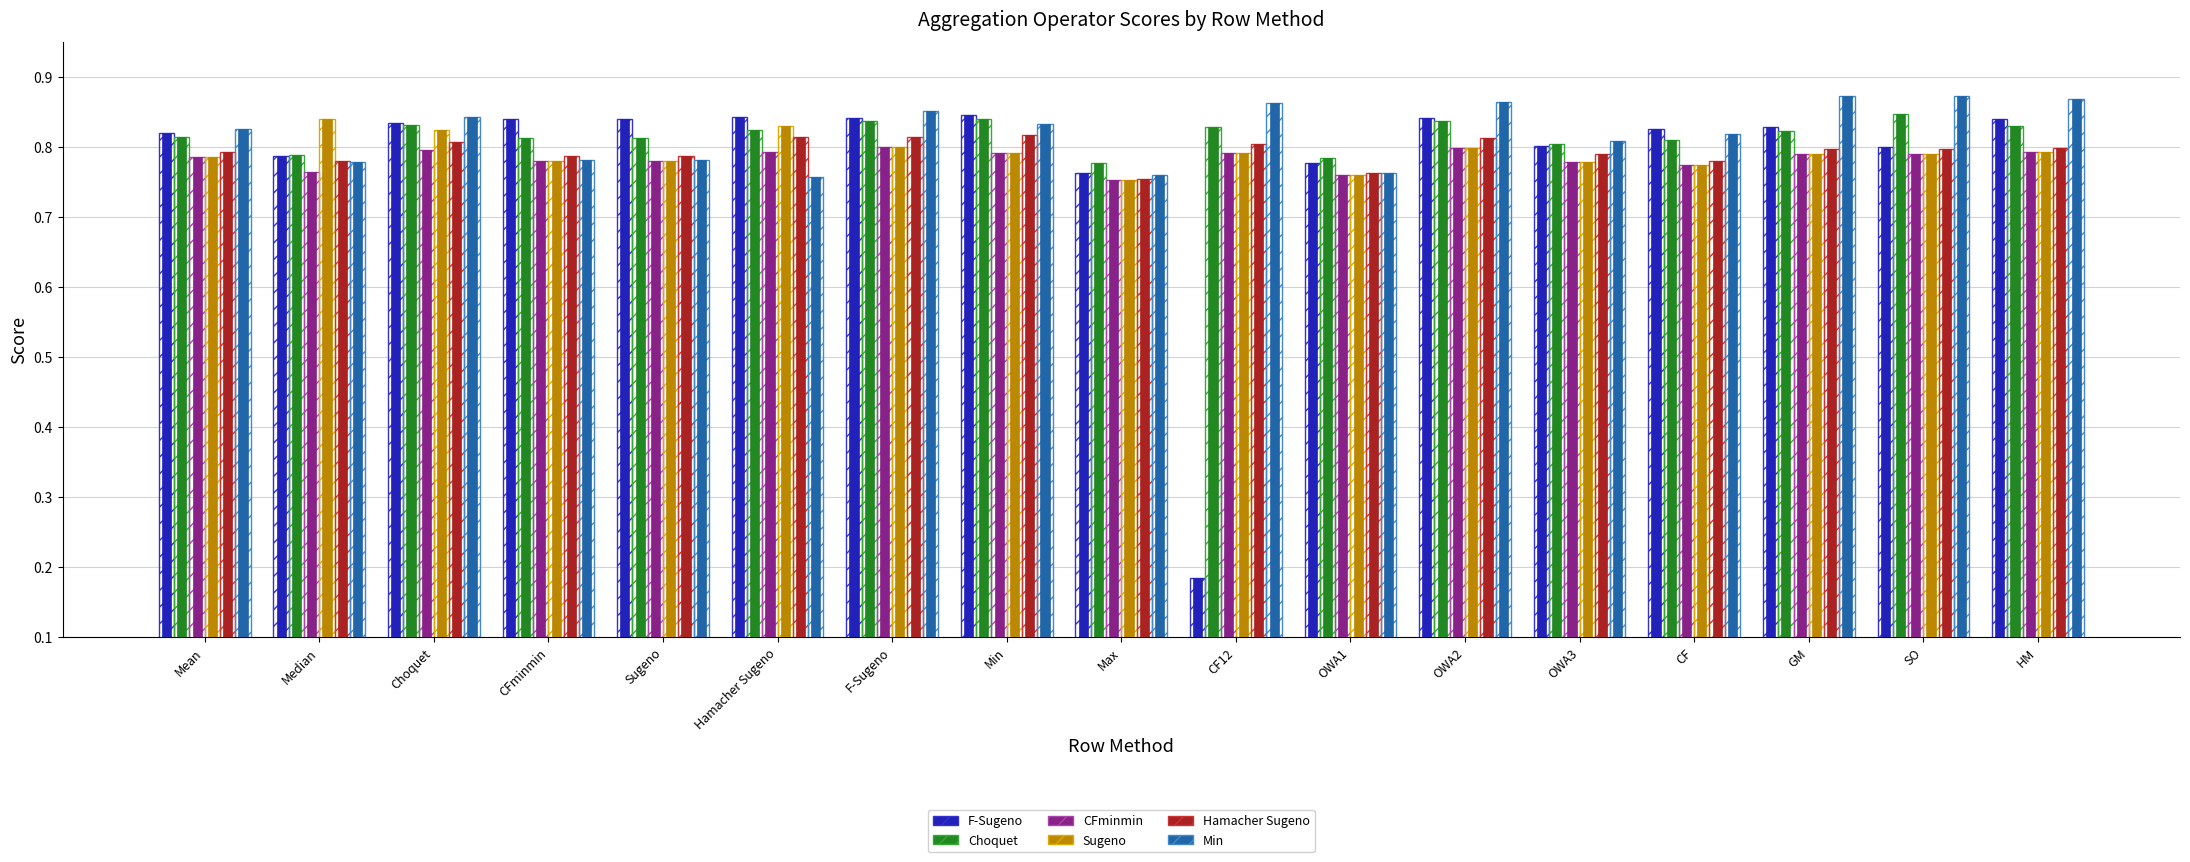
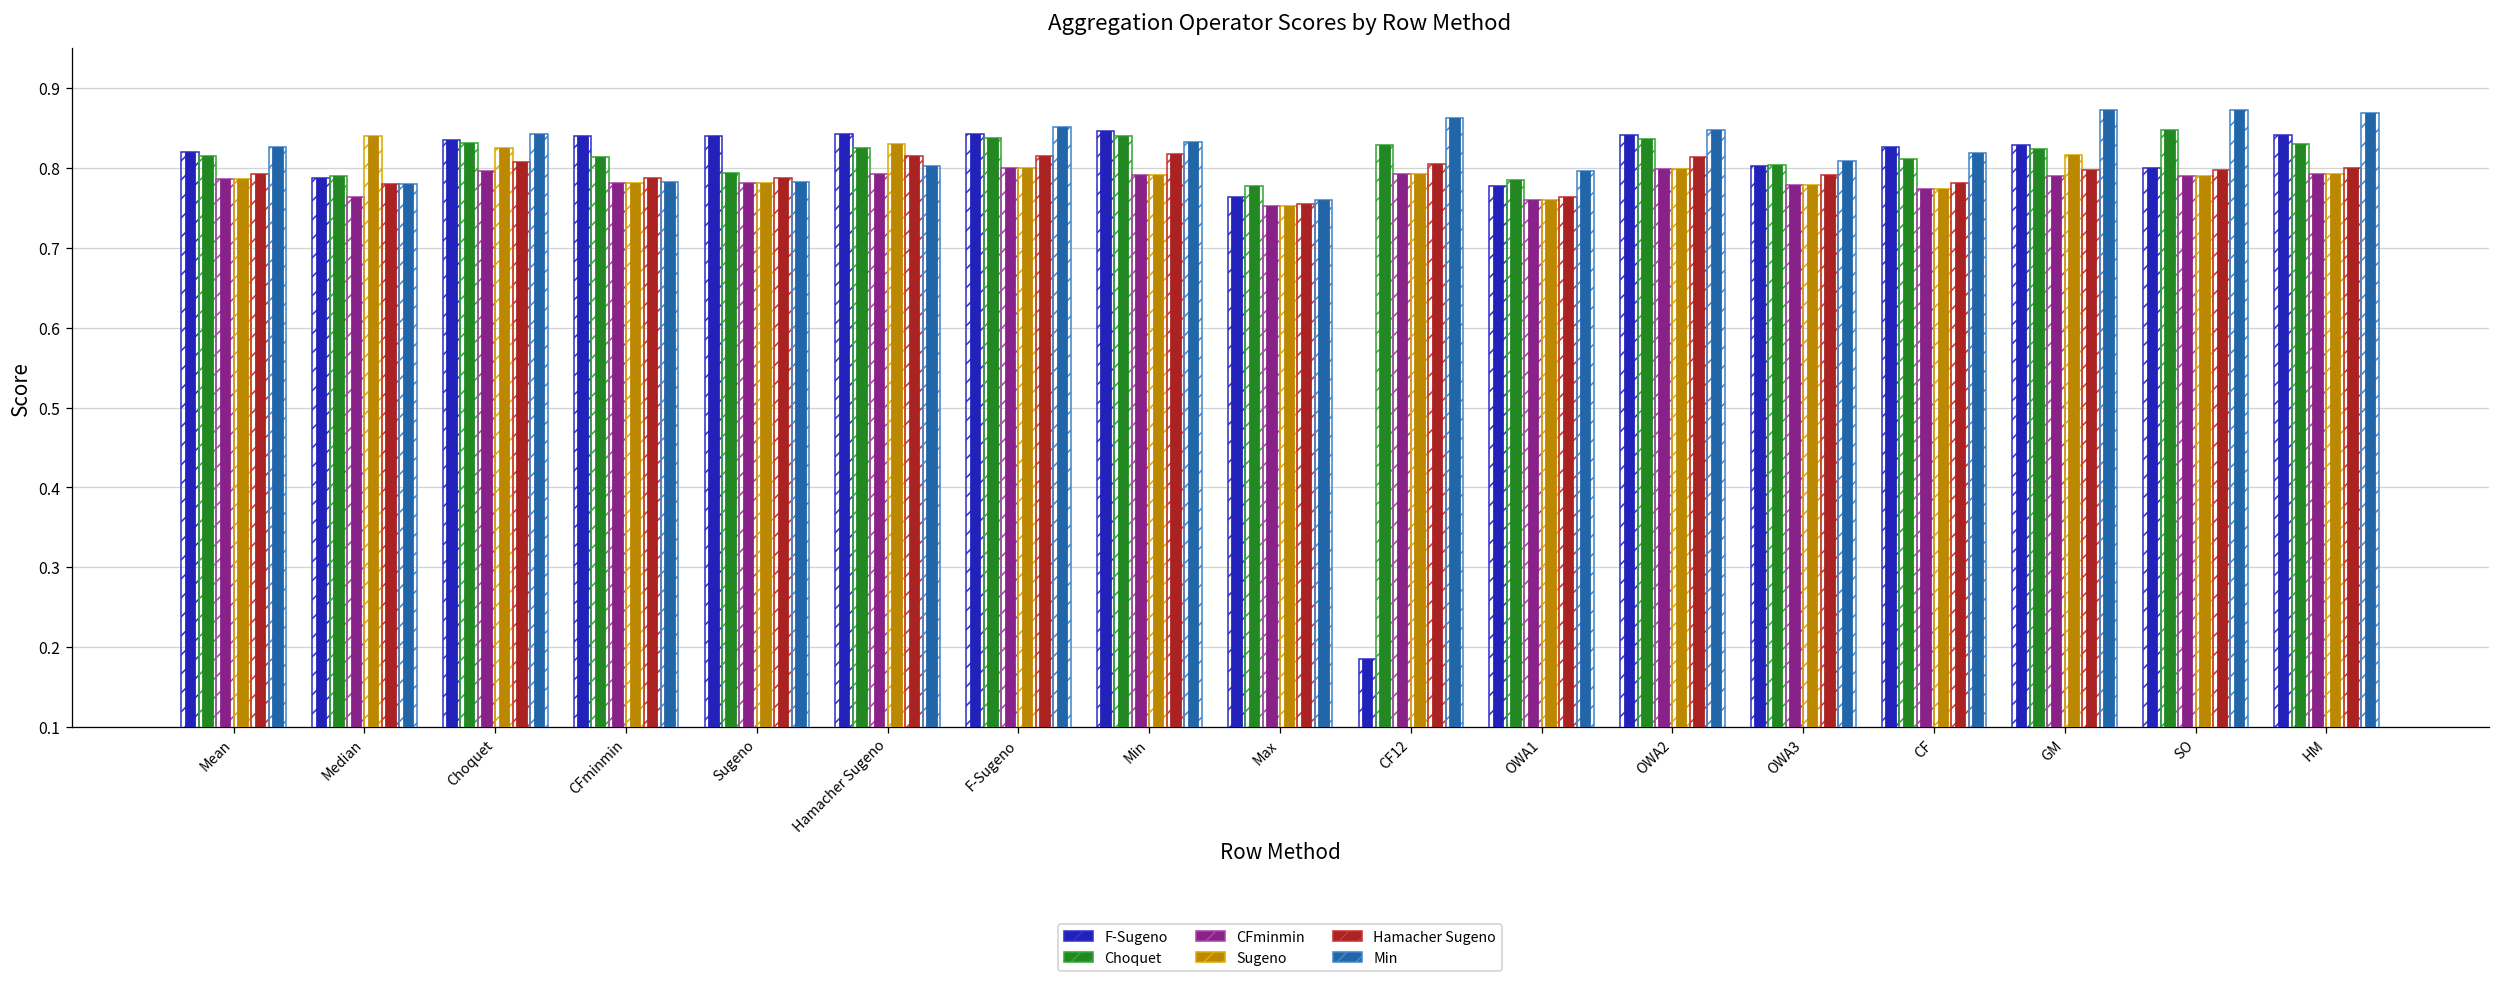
  {
    "F-Sugeno": {
      "Mean": 0.82,
      "Median": 0.79,
      "Choquet": 0.83,
      "CFminmin": 0.84,
      "Sugeno": 0.84,
      "Hamacher Sugeno": 0.84,
      "F-Sugeno": 0.84,
      "Min": 0.85,
      "Max": 0.76,
      "CF12": 0.18,
      "OWA1": 0.78,
      "OWA2": 0.84,
      "OWA3": 0.80,
      "CF": 0.83,
      "GM": 0.83,
      "SO": 0.80,
      "HM": 0.84
    },
    "Choquet": {
      "Mean": 0.81,
      "Median": 0.79,
      "Choquet": 0.83,
      "CFminmin": 0.81,
-     "Sugeno": 0.81,
+     "Sugeno": 0.79,
      "Hamacher Sugeno": 0.82,
      "F-Sugeno": 0.84,
      "Min": 0.84,
      "Max": 0.78,
      "CF12": 0.83,
      "OWA1": 0.78,
      "OWA2": 0.84,
      "OWA3": 0.80,
      "CF": 0.81,
      "GM": 0.82,
      "SO": 0.85,
      "HM": 0.83
    },
    "CFminmin": {
      "Mean": 0.79,
      "Median": 0.76,
      "Choquet": 0.80,
      "CFminmin": 0.78,
      "Sugeno": 0.78,
      "Hamacher Sugeno": 0.79,
      "F-Sugeno": 0.80,
      "Min": 0.79,
      "Max": 0.75,
      "CF12": 0.79,
      "OWA1": 0.76,
      "OWA2": 0.80,
      "OWA3": 0.78,
      "CF": 0.77,
      "GM": 0.79,
      "SO": 0.79,
      "HM": 0.79
    },
    "Sugeno": {
      "Mean": 0.79,
      "Median": 0.84,
      "Choquet": 0.82,
      "CFminmin": 0.78,
      "Sugeno": 0.78,
      "Hamacher Sugeno": 0.83,
      "F-Sugeno": 0.80,
      "Min": 0.79,
      "Max": 0.75,
      "CF12": 0.79,
      "OWA1": 0.76,
      "OWA2": 0.80,
      "OWA3": 0.78,
      "CF": 0.77,
-     "GM": 0.79,
+     "GM": 0.82,
      "SO": 0.79,
      "HM": 0.79
    },
    "Hamacher Sugeno": {
      "Mean": 0.79,
      "Median": 0.78,
      "Choquet": 0.81,
      "CFminmin": 0.79,
      "Sugeno": 0.79,
      "Hamacher Sugeno": 0.81,
      "F-Sugeno": 0.81,
      "Min": 0.82,
      "Max": 0.75,
      "CF12": 0.81,
      "OWA1": 0.76,
      "OWA2": 0.81,
      "OWA3": 0.79,
      "CF": 0.78,
      "GM": 0.80,
      "SO": 0.80,
      "HM": 0.80
    },
    "Min": {
      "Mean": 0.83,
      "Median": 0.78,
      "Choquet": 0.84,
      "CFminmin": 0.78,
      "Sugeno": 0.78,
-     "Hamacher Sugeno": 0.76,
+     "Hamacher Sugeno": 0.80,
      "F-Sugeno": 0.85,
      "Min": 0.83,
      "Max": 0.76,
      "CF12": 0.86,
-     "OWA1": 0.76,
-     "OWA2": 0.86,
+     "OWA1": 0.80,
+     "OWA2": 0.85,
      "OWA3": 0.81,
      "CF": 0.82,
      "GM": 0.87,
      "SO": 0.87,
      "HM": 0.87
    }
  }
